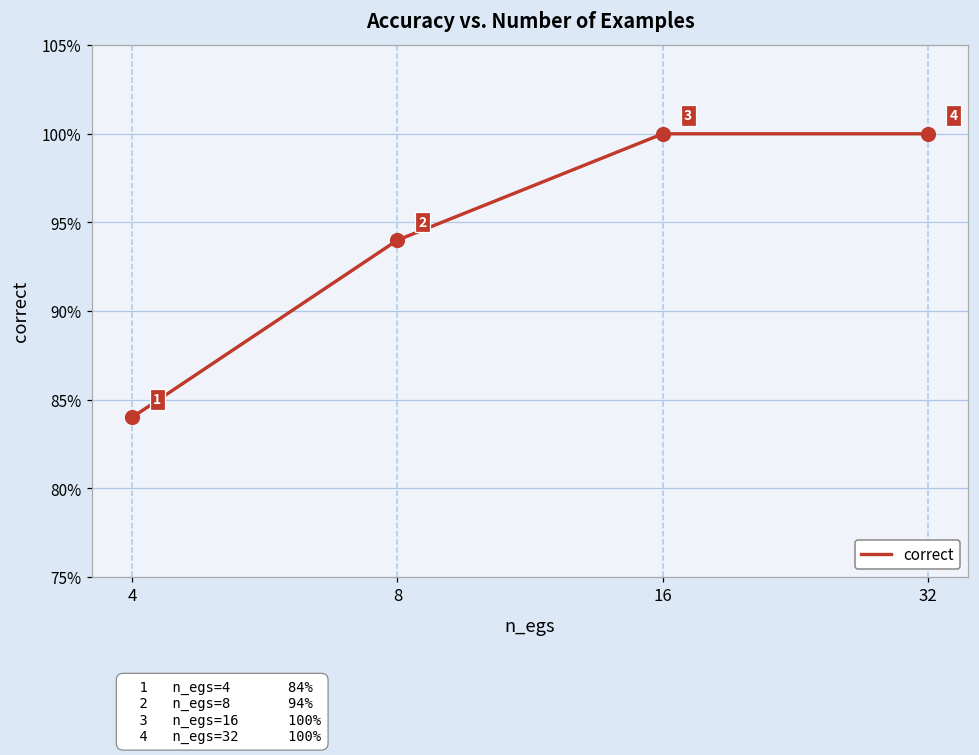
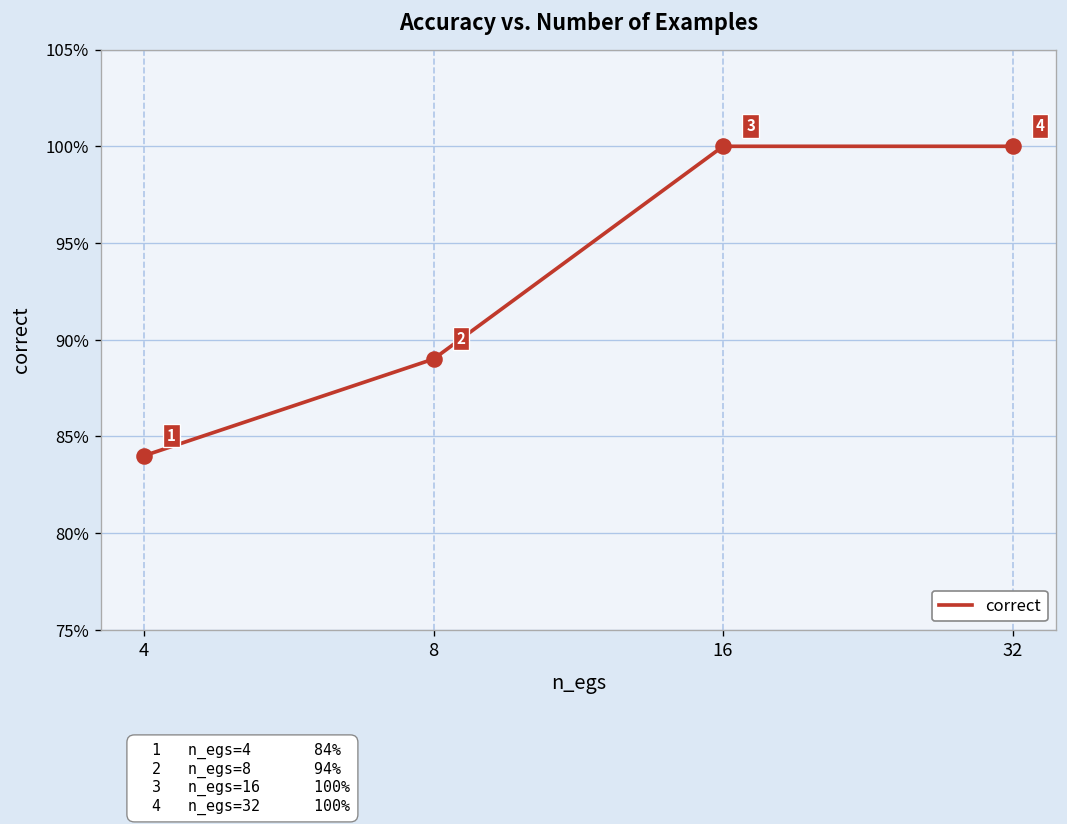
  {
-   "8": "94.0%"
+   "8": "89.0%"
  }
